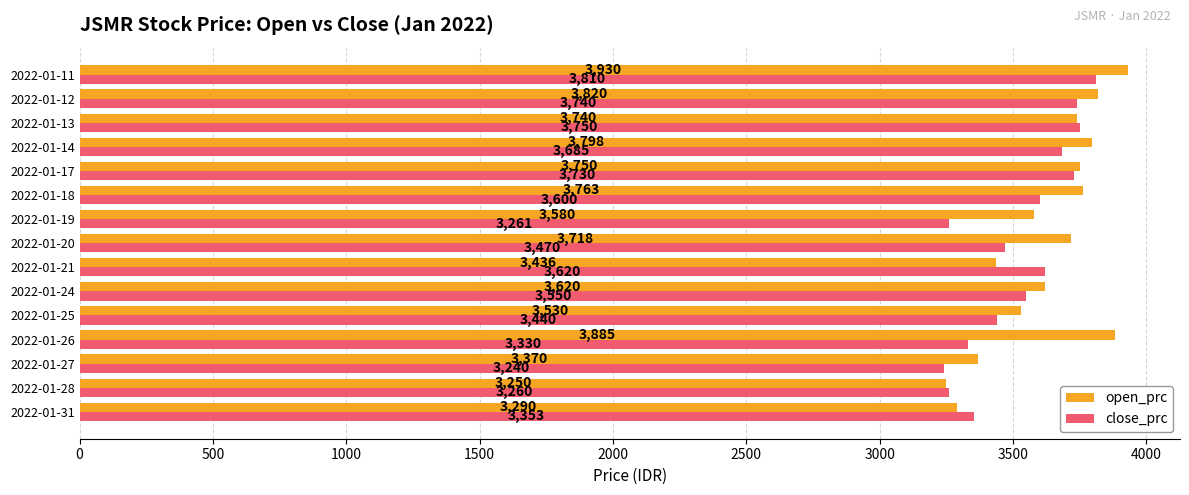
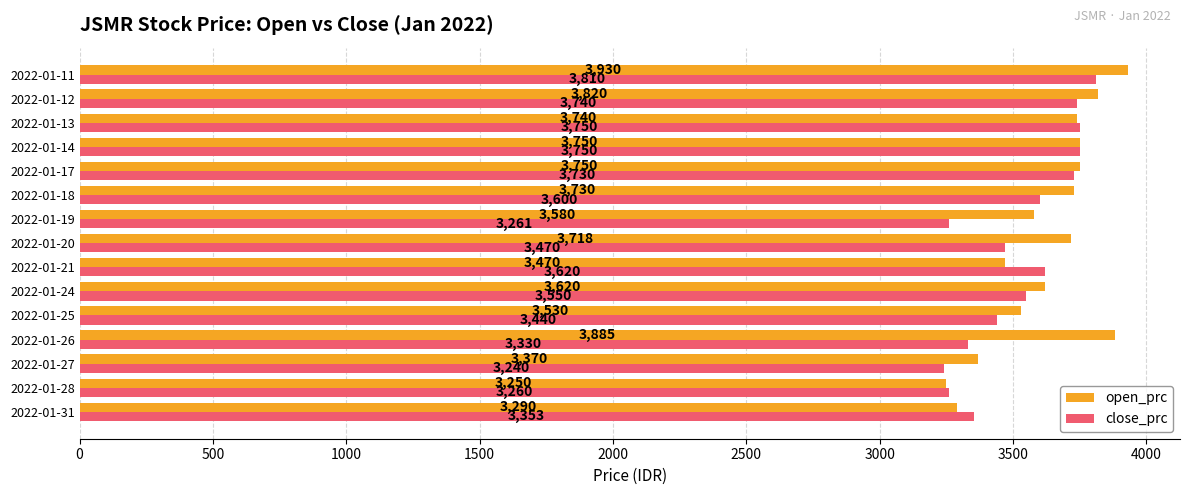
  {
    "open_prc": {
-     "2022-01-14": "3,798",
-     "2022-01-18": "3,763",
+     "2022-01-14": "3,750",
+     "2022-01-18": "3,730",
      "2022-01-19": "3,580",
      "2022-01-20": "3,718",
-     "2022-01-21": "3,436",
+     "2022-01-21": "3,470",
      "2022-01-26": "3,885"
    },
    "close_prc": {
-     "2022-01-14": "3,685",
+     "2022-01-14": "3,750",
      "2022-01-19": "3,261",
      "2022-01-20": "3,470",
      "2022-01-26": "3,330"
    }
  }
